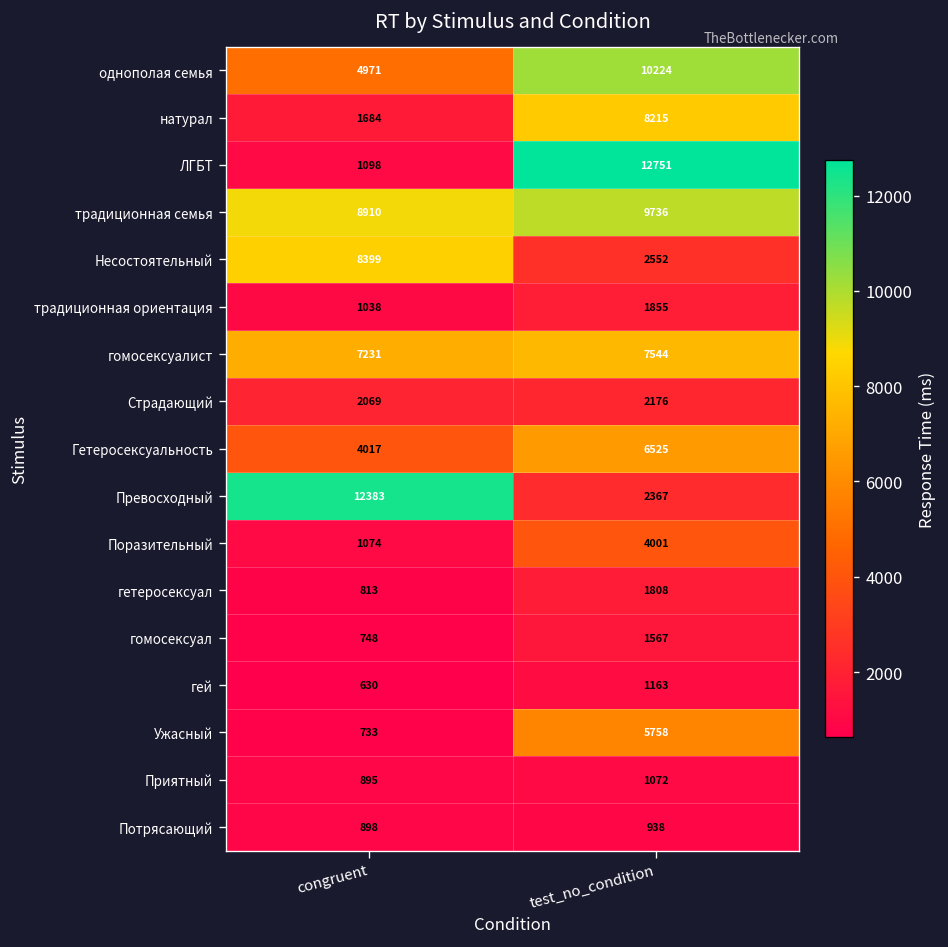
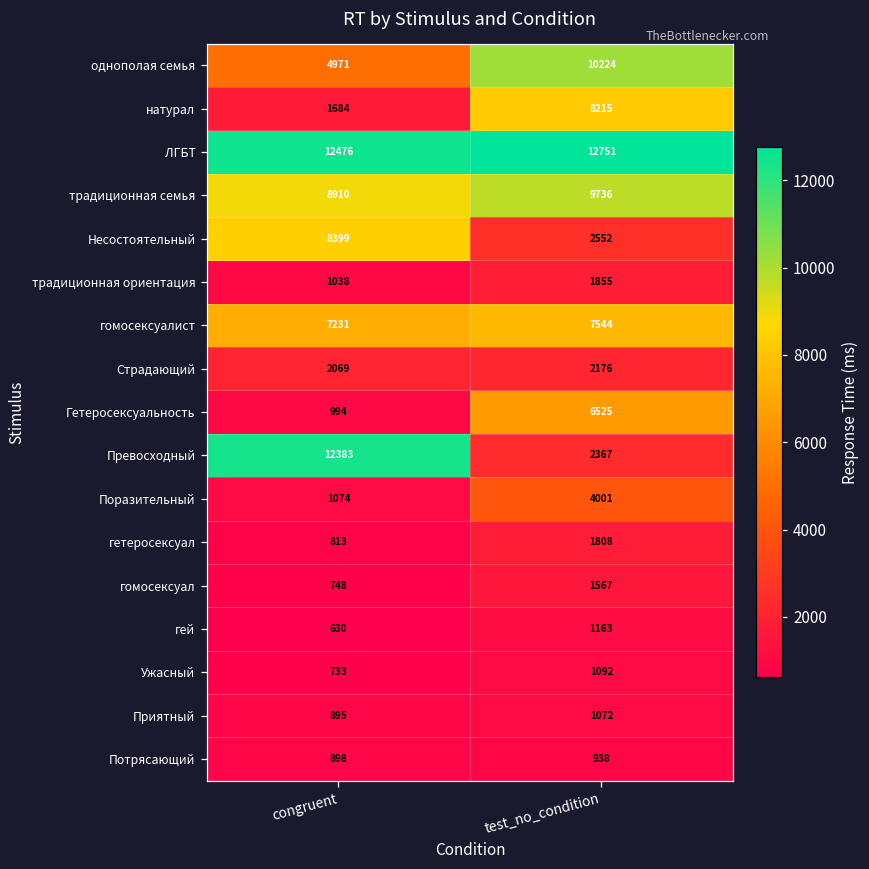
  {
    "однополая семья": {
      "congruent": 4971,
      "test_no_condition": 10224
    },
    "натурал": {
      "congruent": 1684,
      "test_no_condition": 8215
    },
    "ЛГБТ": {
-     "congruent": 1098,
+     "congruent": 12476,
      "test_no_condition": 12751
    },
    "традиционная семья": {
      "congruent": 8910,
      "test_no_condition": 9736
    },
    "Несостоятельный": {
      "congruent": 8399,
      "test_no_condition": 2552
    },
    "традиционная ориентация": {
      "congruent": 1038,
      "test_no_condition": 1855
    },
    "гомосексуалист": {
      "congruent": 7231,
      "test_no_condition": 7544
    },
    "Страдающий": {
      "congruent": 2069,
      "test_no_condition": 2176
    },
    "Гетеросексуальность": {
-     "congruent": 4017,
+     "congruent": 994,
      "test_no_condition": 6525
    },
    "Превосходный": {
      "congruent": 12383,
      "test_no_condition": 2367
    },
    "Поразительный": {
      "congruent": 1074,
      "test_no_condition": 4001
    },
    "гетеросексуал": {
      "congruent": 813,
      "test_no_condition": 1808
    },
    "гомосексуал": {
      "congruent": 748,
      "test_no_condition": 1567
    },
    "гей": {
      "congruent": 630,
      "test_no_condition": 1163
    },
    "Ужасный": {
      "congruent": 733,
-     "test_no_condition": 5758
+     "test_no_condition": 1092
    },
    "Приятный": {
      "congruent": 895,
      "test_no_condition": 1072
    },
    "Потрясающий": {
      "congruent": 898,
      "test_no_condition": 938
    }
  }
